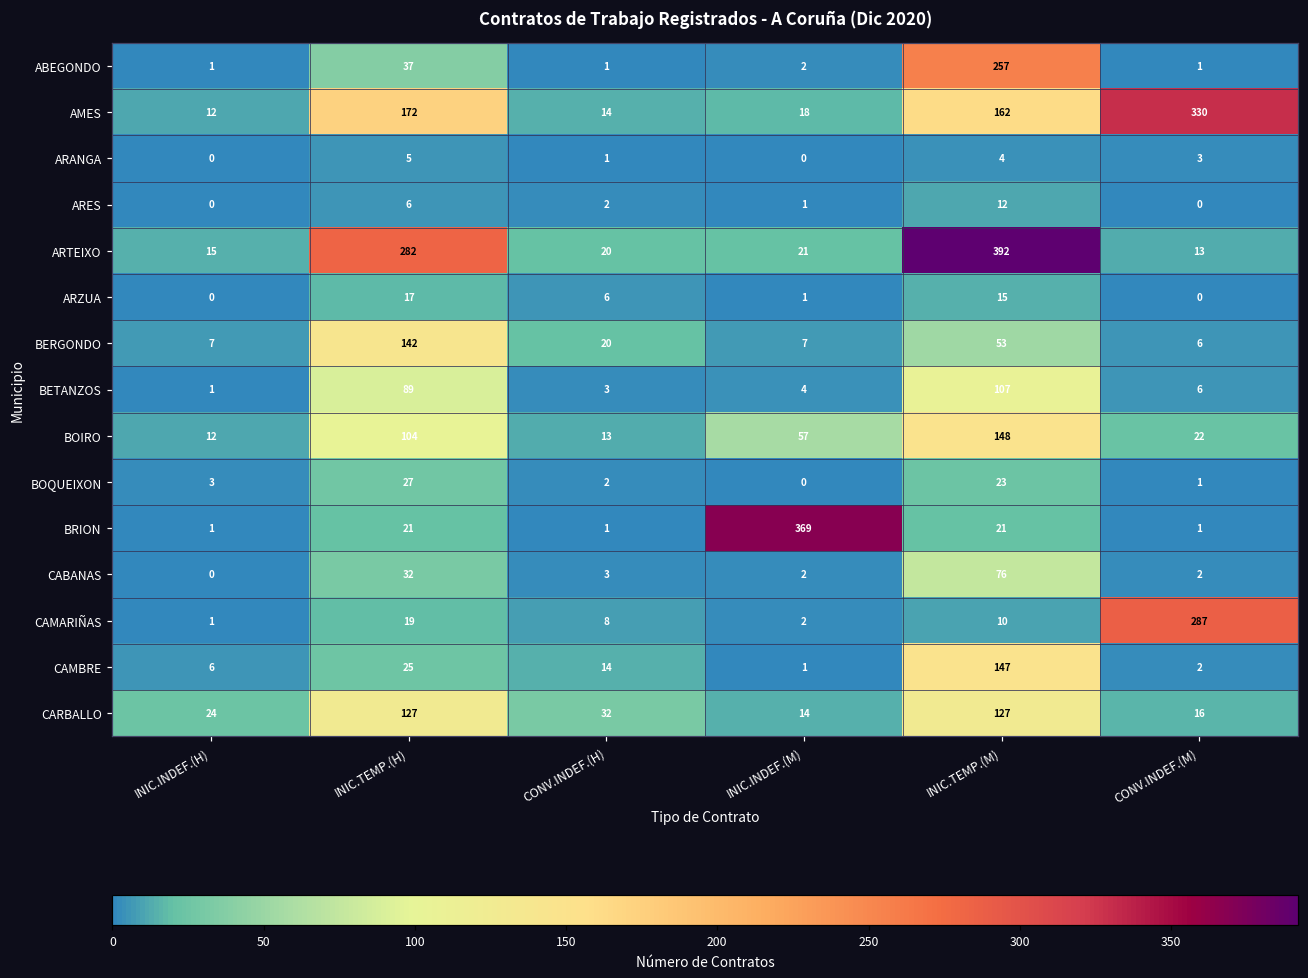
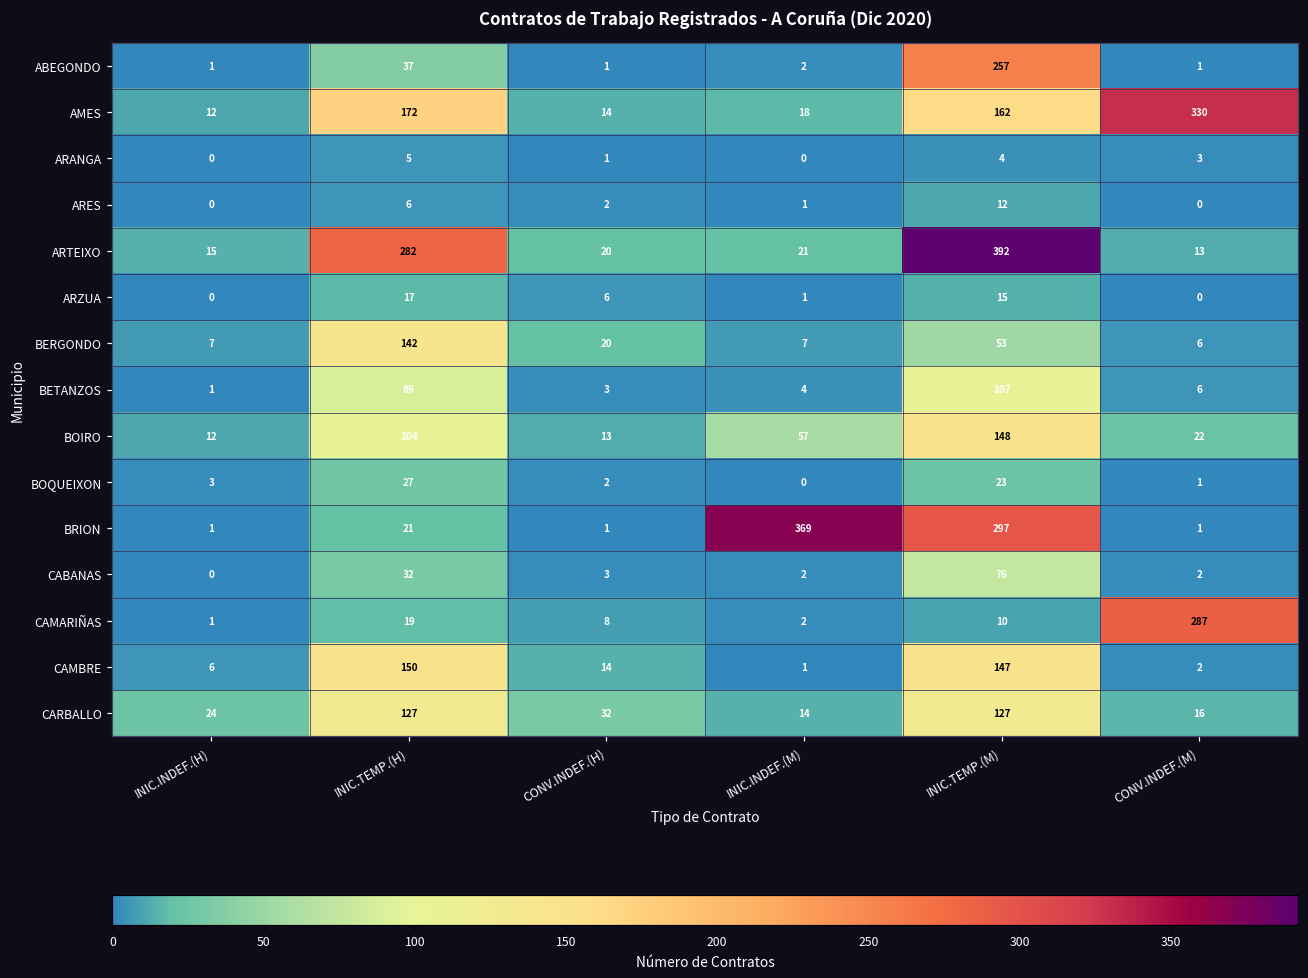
  {
    "ABEGONDO": {
      "INIC.INDEF.(H)": 1,
      "INIC.TEMP.(H)": 37,
      "CONV.INDEF.(H)": 1,
      "INIC.INDEF.(M)": 2,
      "INIC.TEMP.(M)": 257,
      "CONV.INDEF.(M)": 1
    },
    "AMES": {
      "INIC.INDEF.(H)": 12,
      "INIC.TEMP.(H)": 172,
      "CONV.INDEF.(H)": 14,
      "INIC.INDEF.(M)": 18,
      "INIC.TEMP.(M)": 162,
      "CONV.INDEF.(M)": 330
    },
    "ARANGA": {
      "INIC.INDEF.(H)": 0,
      "INIC.TEMP.(H)": 5,
      "CONV.INDEF.(H)": 1,
      "INIC.INDEF.(M)": 0,
      "INIC.TEMP.(M)": 4,
      "CONV.INDEF.(M)": 3
    },
    "ARES": {
      "INIC.INDEF.(H)": 0,
      "INIC.TEMP.(H)": 6,
      "CONV.INDEF.(H)": 2,
      "INIC.INDEF.(M)": 1,
      "INIC.TEMP.(M)": 12,
      "CONV.INDEF.(M)": 0
    },
    "ARTEIXO": {
      "INIC.INDEF.(H)": 15,
      "INIC.TEMP.(H)": 282,
      "CONV.INDEF.(H)": 20,
      "INIC.INDEF.(M)": 21,
      "INIC.TEMP.(M)": 392,
      "CONV.INDEF.(M)": 13
    },
    "ARZUA": {
      "INIC.INDEF.(H)": 0,
      "INIC.TEMP.(H)": 17,
      "CONV.INDEF.(H)": 6,
      "INIC.INDEF.(M)": 1,
      "INIC.TEMP.(M)": 15,
      "CONV.INDEF.(M)": 0
    },
    "BERGONDO": {
      "INIC.INDEF.(H)": 7,
      "INIC.TEMP.(H)": 142,
      "CONV.INDEF.(H)": 20,
      "INIC.INDEF.(M)": 7,
      "INIC.TEMP.(M)": 53,
      "CONV.INDEF.(M)": 6
    },
    "BETANZOS": {
      "INIC.INDEF.(H)": 1,
      "INIC.TEMP.(H)": 89,
      "CONV.INDEF.(H)": 3,
      "INIC.INDEF.(M)": 4,
      "INIC.TEMP.(M)": 107,
      "CONV.INDEF.(M)": 6
    },
    "BOIRO": {
      "INIC.INDEF.(H)": 12,
      "INIC.TEMP.(H)": 104,
      "CONV.INDEF.(H)": 13,
      "INIC.INDEF.(M)": 57,
      "INIC.TEMP.(M)": 148,
      "CONV.INDEF.(M)": 22
    },
    "BOQUEIXON": {
      "INIC.INDEF.(H)": 3,
      "INIC.TEMP.(H)": 27,
      "CONV.INDEF.(H)": 2,
      "INIC.INDEF.(M)": 0,
      "INIC.TEMP.(M)": 23,
      "CONV.INDEF.(M)": 1
    },
    "BRION": {
      "INIC.INDEF.(H)": 1,
      "INIC.TEMP.(H)": 21,
      "CONV.INDEF.(H)": 1,
      "INIC.INDEF.(M)": 369,
-     "INIC.TEMP.(M)": 21,
+     "INIC.TEMP.(M)": 297,
      "CONV.INDEF.(M)": 1
    },
    "CABANAS": {
      "INIC.INDEF.(H)": 0,
      "INIC.TEMP.(H)": 32,
      "CONV.INDEF.(H)": 3,
      "INIC.INDEF.(M)": 2,
      "INIC.TEMP.(M)": 76,
      "CONV.INDEF.(M)": 2
    },
    "CAMARIÑAS": {
      "INIC.INDEF.(H)": 1,
      "INIC.TEMP.(H)": 19,
      "CONV.INDEF.(H)": 8,
      "INIC.INDEF.(M)": 2,
      "INIC.TEMP.(M)": 10,
      "CONV.INDEF.(M)": 287
    },
    "CAMBRE": {
      "INIC.INDEF.(H)": 6,
-     "INIC.TEMP.(H)": 25,
+     "INIC.TEMP.(H)": 150,
      "CONV.INDEF.(H)": 14,
      "INIC.INDEF.(M)": 1,
      "INIC.TEMP.(M)": 147,
      "CONV.INDEF.(M)": 2
    },
    "CARBALLO": {
      "INIC.INDEF.(H)": 24,
      "INIC.TEMP.(H)": 127,
      "CONV.INDEF.(H)": 32,
      "INIC.INDEF.(M)": 14,
      "INIC.TEMP.(M)": 127,
      "CONV.INDEF.(M)": 16
    }
  }
